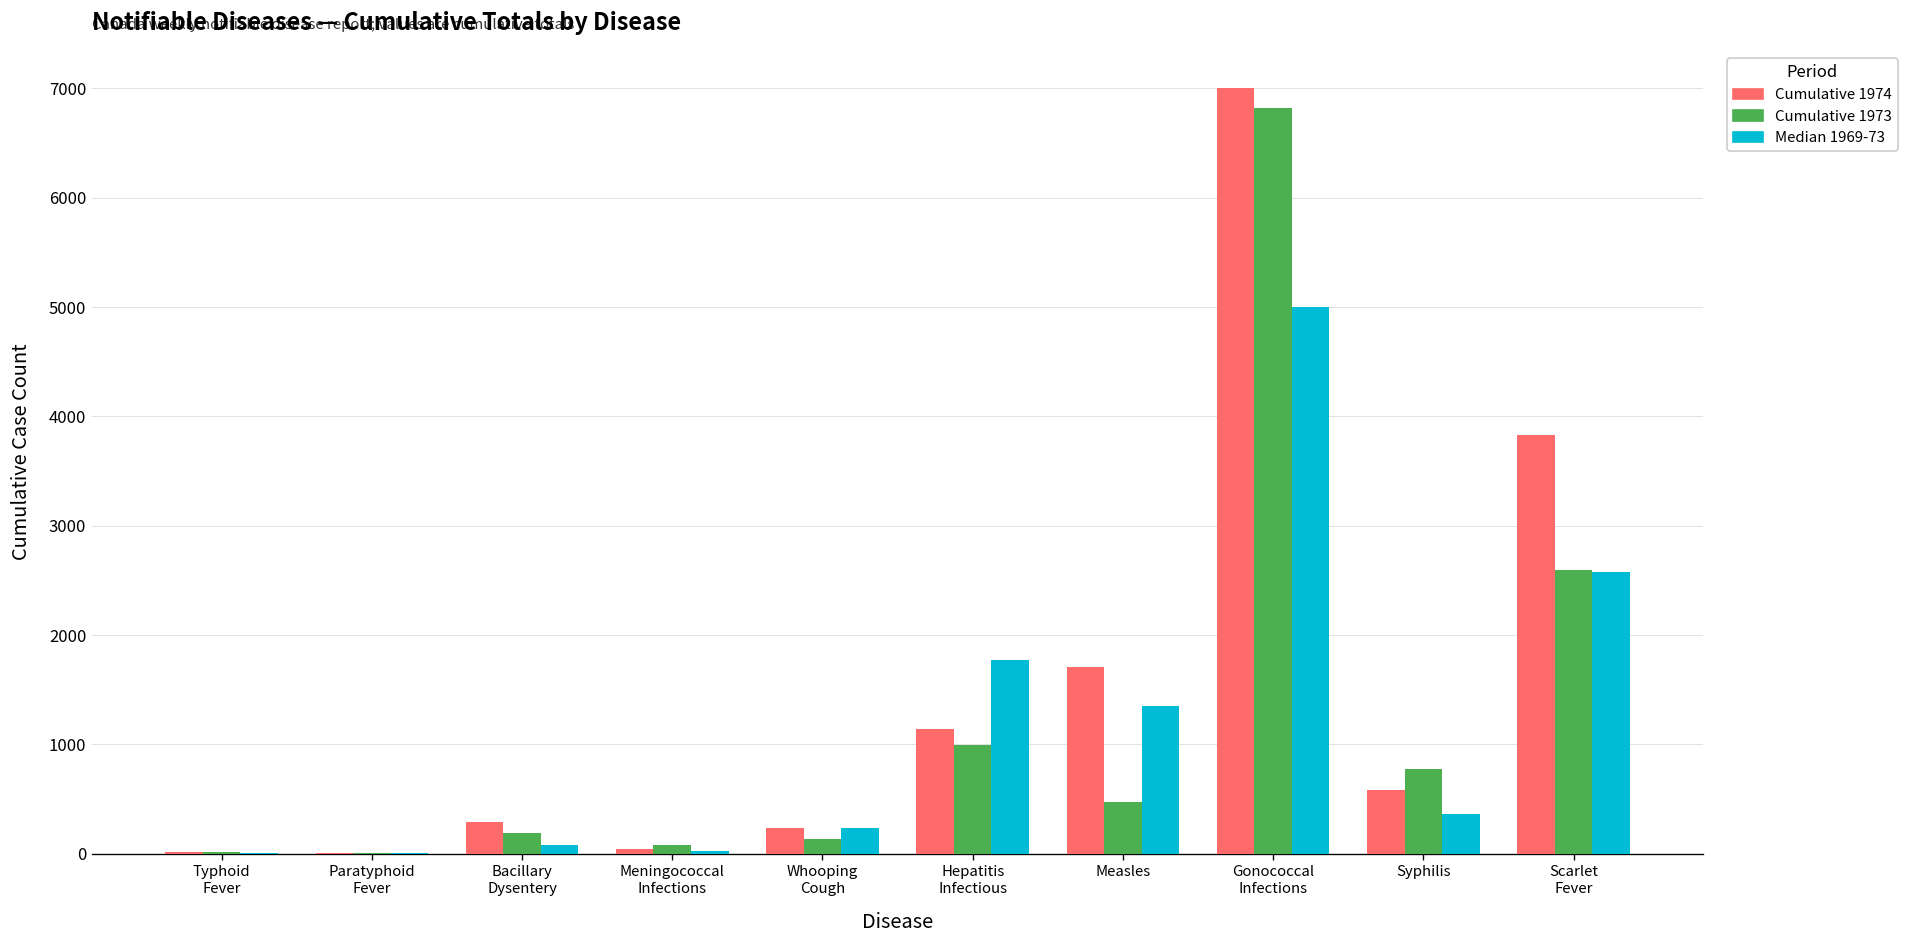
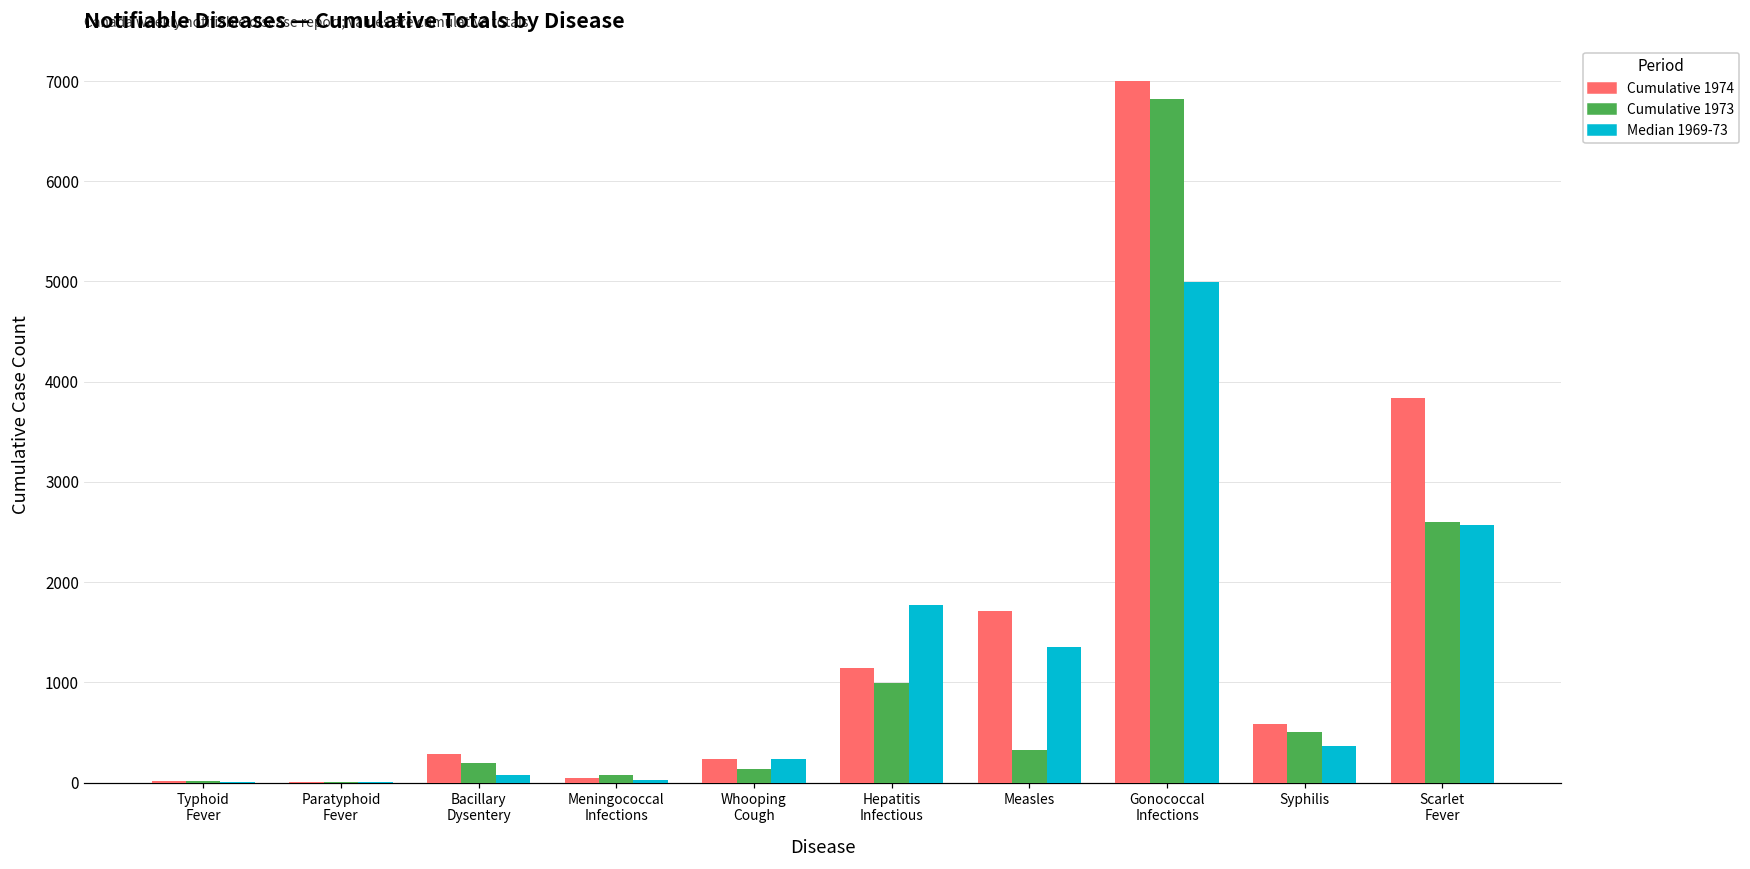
  {
    "Cumulative 1974": {
      "Bacillary Dysentery": 300,
      "Meningococcal Infections": 0,
      "Whooping Cough": 200,
      "Hepatitis Infectious": 1100,
      "Measles": 1700,
      "Gonococcal Infections": 7000,
      "Syphilis": 600,
      "Scarlet Fever": 3800
    },
    "Cumulative 1973": {
      "Bacillary Dysentery": 200,
      "Meningococcal Infections": 100,
      "Whooping Cough": 100,
      "Hepatitis Infectious": 1000,
-     "Measles": 500,
+     "Measles": 300,
      "Gonococcal Infections": 6800,
-     "Syphilis": 800,
+     "Syphilis": 500,
      "Scarlet Fever": 2600
    },
    "Median 1969-73": {
      "Bacillary Dysentery": 100,
      "Meningococcal Infections": 0,
      "Whooping Cough": 200,
      "Hepatitis Infectious": 1800,
      "Measles": 1400,
      "Gonococcal Infections": 5000,
      "Syphilis": 400,
      "Scarlet Fever": 2600
    }
  }
